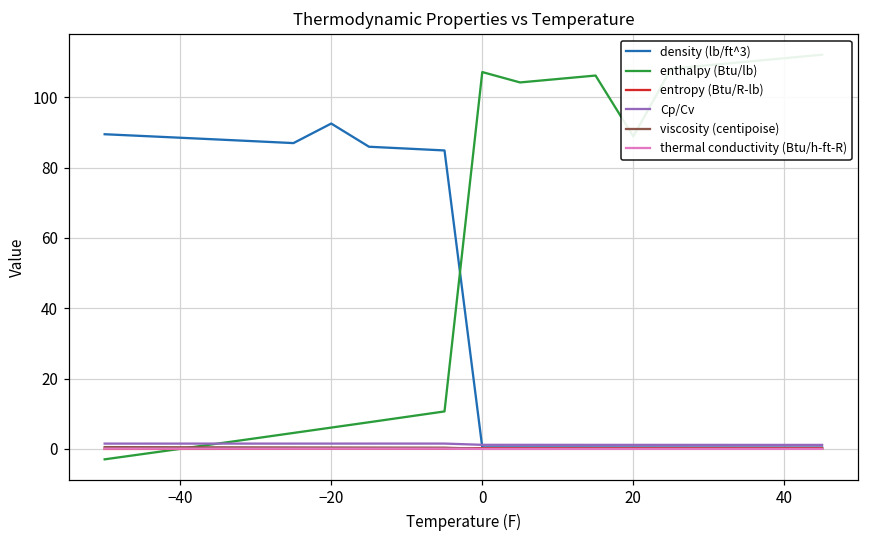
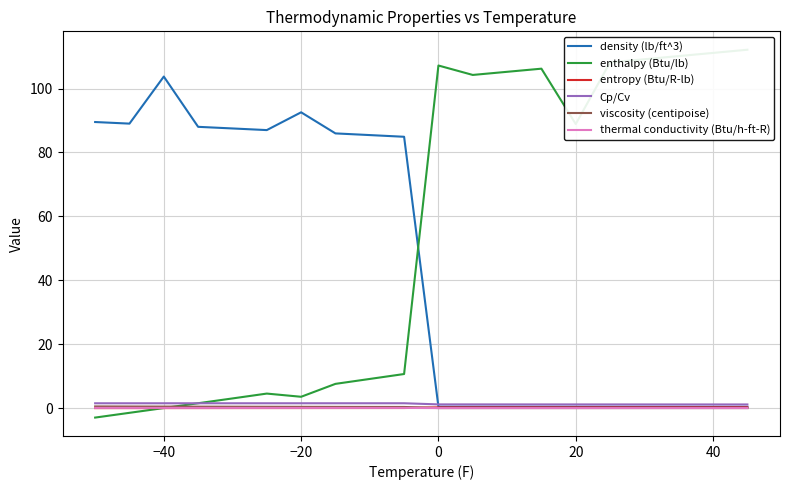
  {
    "density (lb/ft^3)": {
-     "−40": 89,
+     "−40": 104,
      "−20": 93
    },
    "enthalpy (Btu/lb)": {
-     "−20": 6,
+     "−20": 4,
      "0": 107
    },
    "Cp/Cv": {
      "−40": 2,
      "−20": 2
    }
  }
